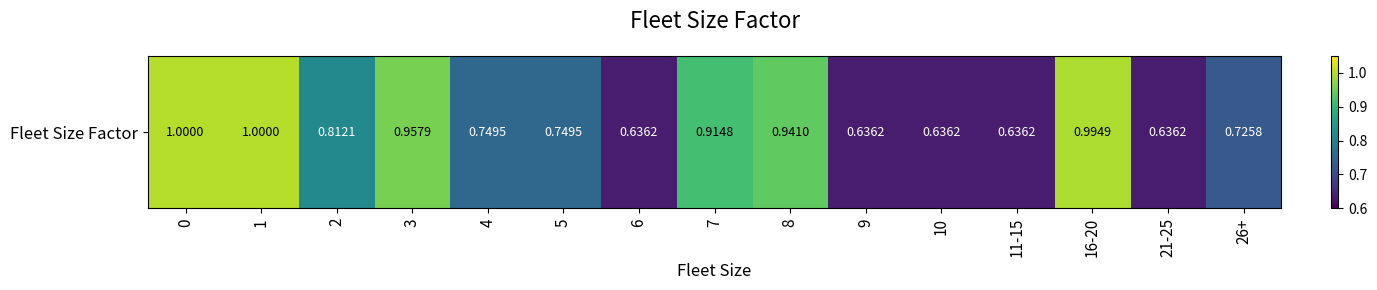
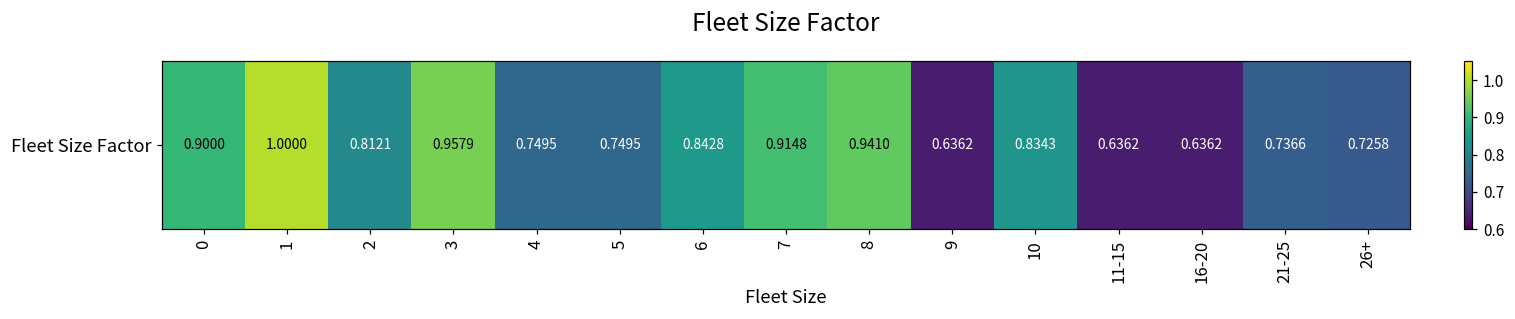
  {
    "Fleet Size Factor": {
-     "0": 1.0000,
+     "0": 0.9000,
      "1": 1.0000,
      "2": 0.8121,
      "3": 0.9579,
      "4": 0.7495,
      "5": 0.7495,
-     "6": 0.6362,
+     "6": 0.8428,
      "7": 0.9148,
      "8": 0.9410,
      "9": 0.6362,
-     "10": 0.6362,
+     "10": 0.8343,
      "11-15": 0.6362,
-     "16-20": 0.9949,
-     "21-25": 0.6362,
+     "16-20": 0.6362,
+     "21-25": 0.7366,
      "26+": 0.7258
    }
  }
